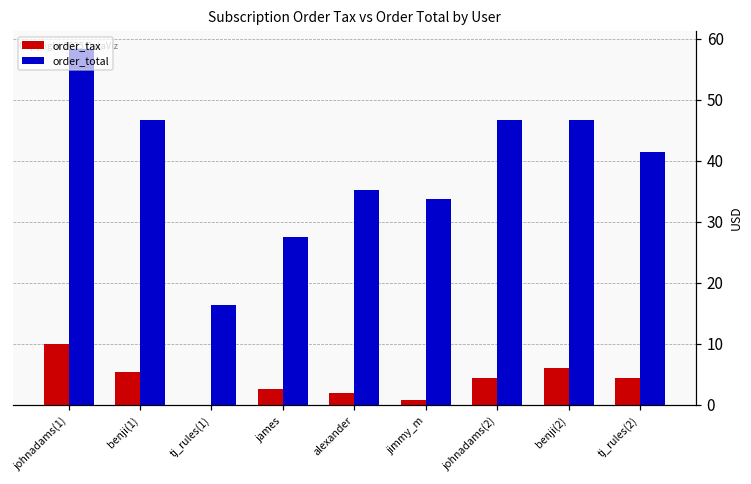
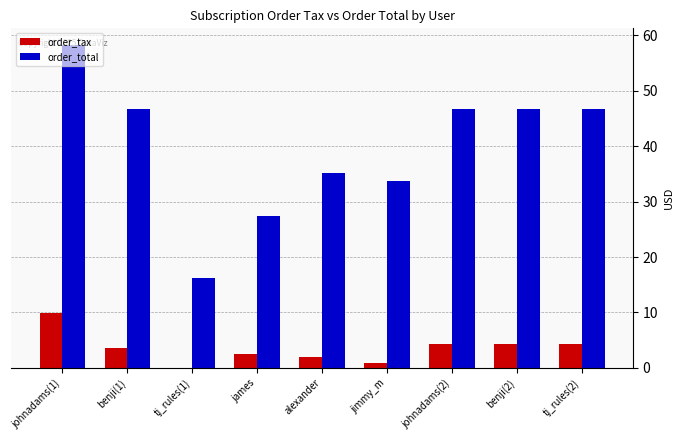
  {
    "order_tax": {
      "johnadams(1)": 10,
-     "benji(1)": 5,
+     "benji(1)": 4,
      "tj_rules(1)": 0,
      "james": 3,
      "alexander": 2,
      "jimmy_m": 1,
      "johnadams(2)": 4,
-     "benji(2)": 6,
+     "benji(2)": 4,
      "tj_rules(2)": 4
    },
    "order_total": {
      "benji(1)": 47,
      "tj_rules(1)": 16,
      "james": 28,
      "alexander": 35,
      "jimmy_m": 34,
      "johnadams(2)": 47,
      "benji(2)": 47,
-     "tj_rules(2)": 41
+     "tj_rules(2)": 47
    }
  }
